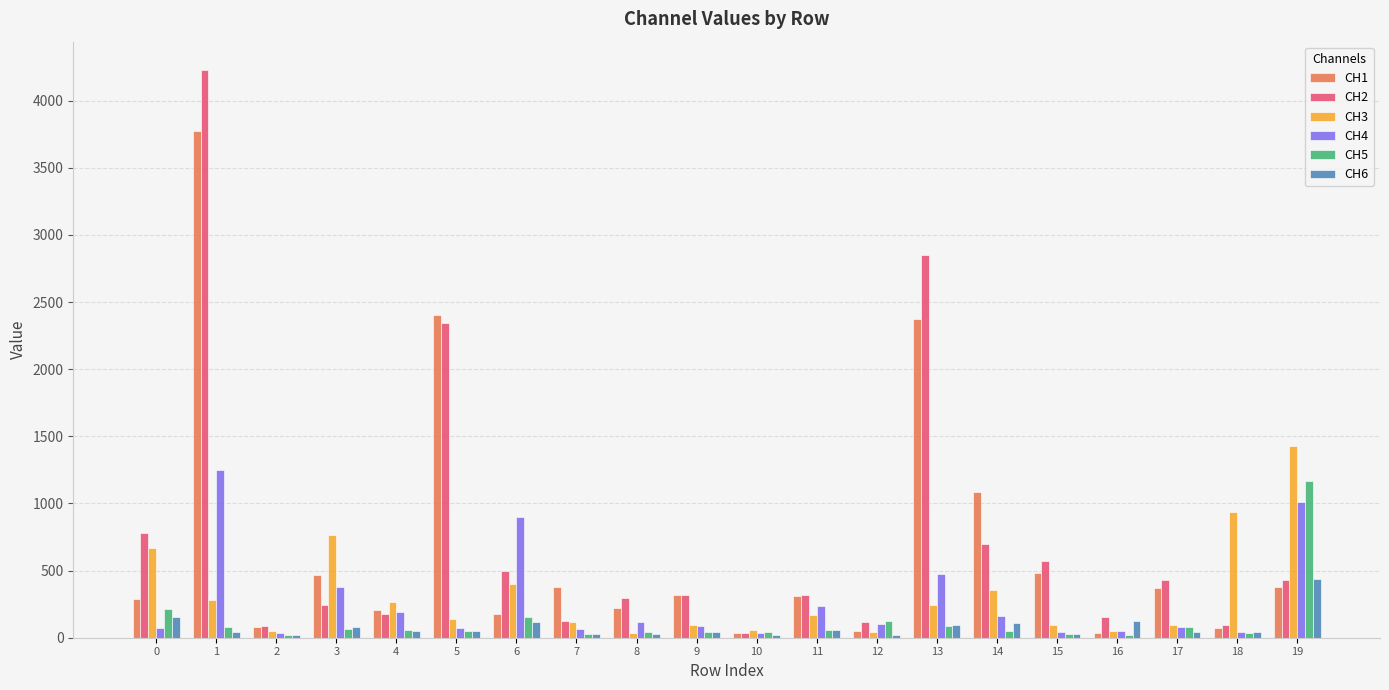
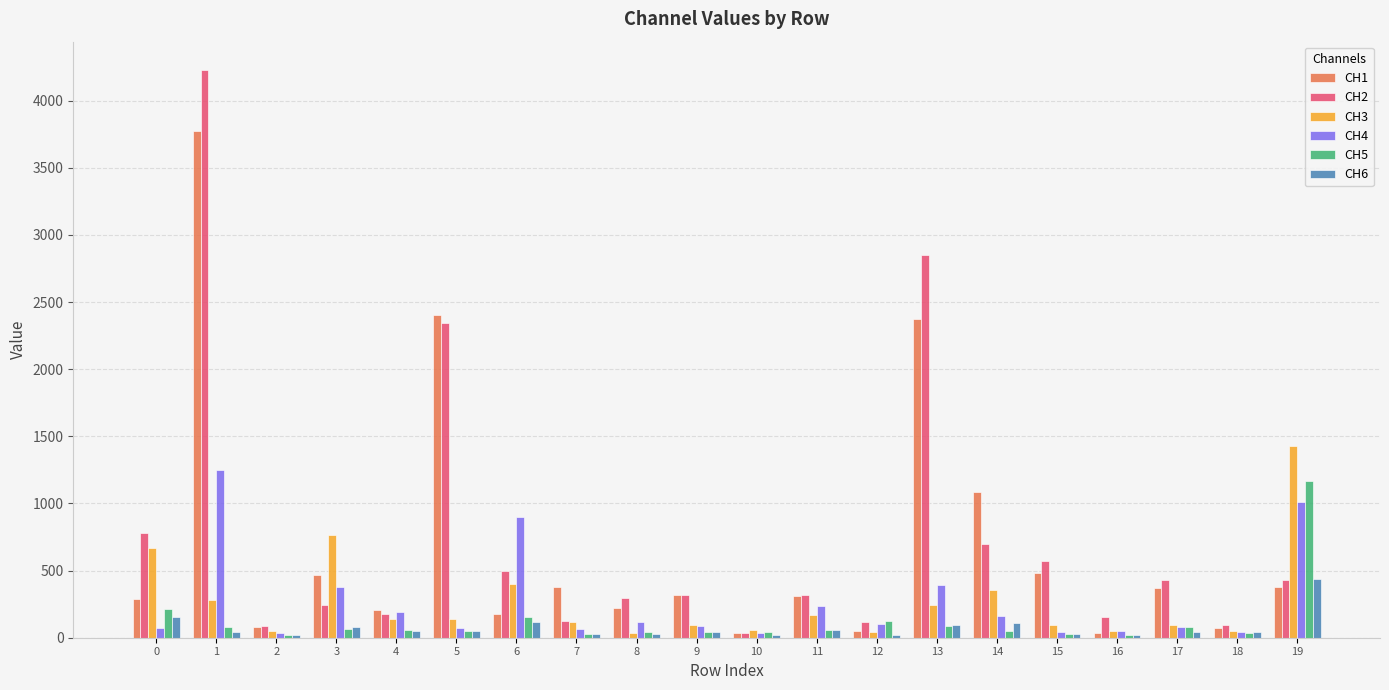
  {
    "CH3": {
      "0": 670,
      "1": 280,
      "2": 50,
      "3": 760,
-     "4": 260,
+     "4": 140,
      "5": 140,
      "6": 400,
      "7": 110,
      "8": 40,
      "9": 90,
      "10": 60,
      "11": 170,
      "12": 50,
      "13": 250,
      "14": 360,
      "15": 90,
      "16": 50,
      "17": 90,
-     "18": 940,
+     "18": 50,
      "19": 1430
    },
    "CH4": {
      "0": 70,
      "1": 1250,
      "2": 40,
      "3": 380,
      "4": 190,
      "5": 70,
      "6": 900,
      "7": 60,
      "8": 110,
      "9": 90,
      "10": 40,
      "11": 240,
      "12": 100,
-     "13": 470,
+     "13": 390,
      "14": 170,
      "15": 50,
      "16": 50,
      "17": 80,
      "18": 50,
      "19": 1010
    },
    "CH5": {
      "0": 220,
      "1": 80,
      "2": 20,
      "3": 70,
      "4": 60,
      "5": 50,
      "6": 150,
      "7": 30,
      "8": 40,
      "9": 40,
      "10": 40,
      "11": 60,
      "12": 120,
      "13": 90,
      "14": 50,
      "15": 30,
      "16": 20,
      "17": 80,
      "18": 30,
      "19": 1160
    },
    "CH6": {
      "0": 150,
      "1": 50,
      "2": 20,
      "3": 80,
      "4": 50,
      "5": 50,
      "6": 120,
      "7": 30,
      "8": 30,
      "9": 40,
      "10": 20,
      "11": 60,
      "13": 90,
      "14": 110,
      "15": 30,
-     "16": 120,
+     "16": 20,
      "17": 40,
      "18": 40,
      "19": 440
    }
  }
